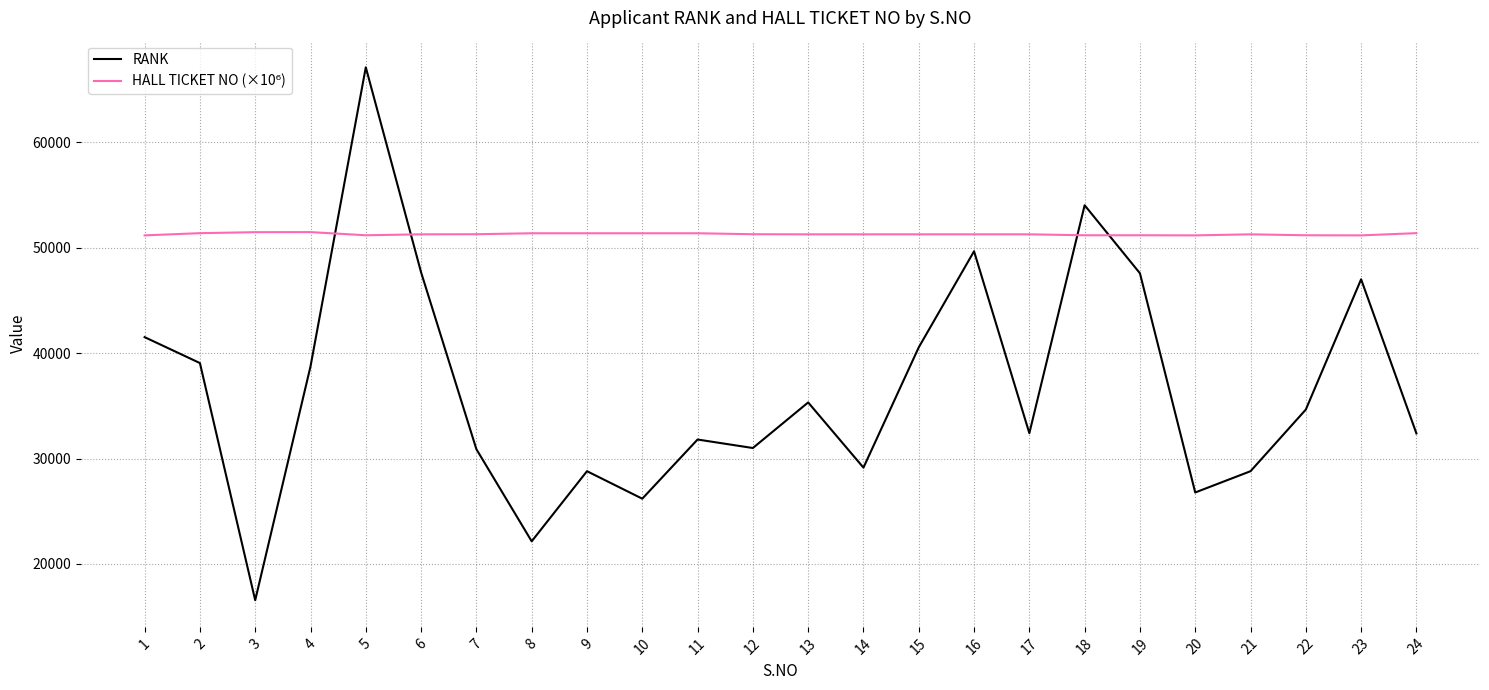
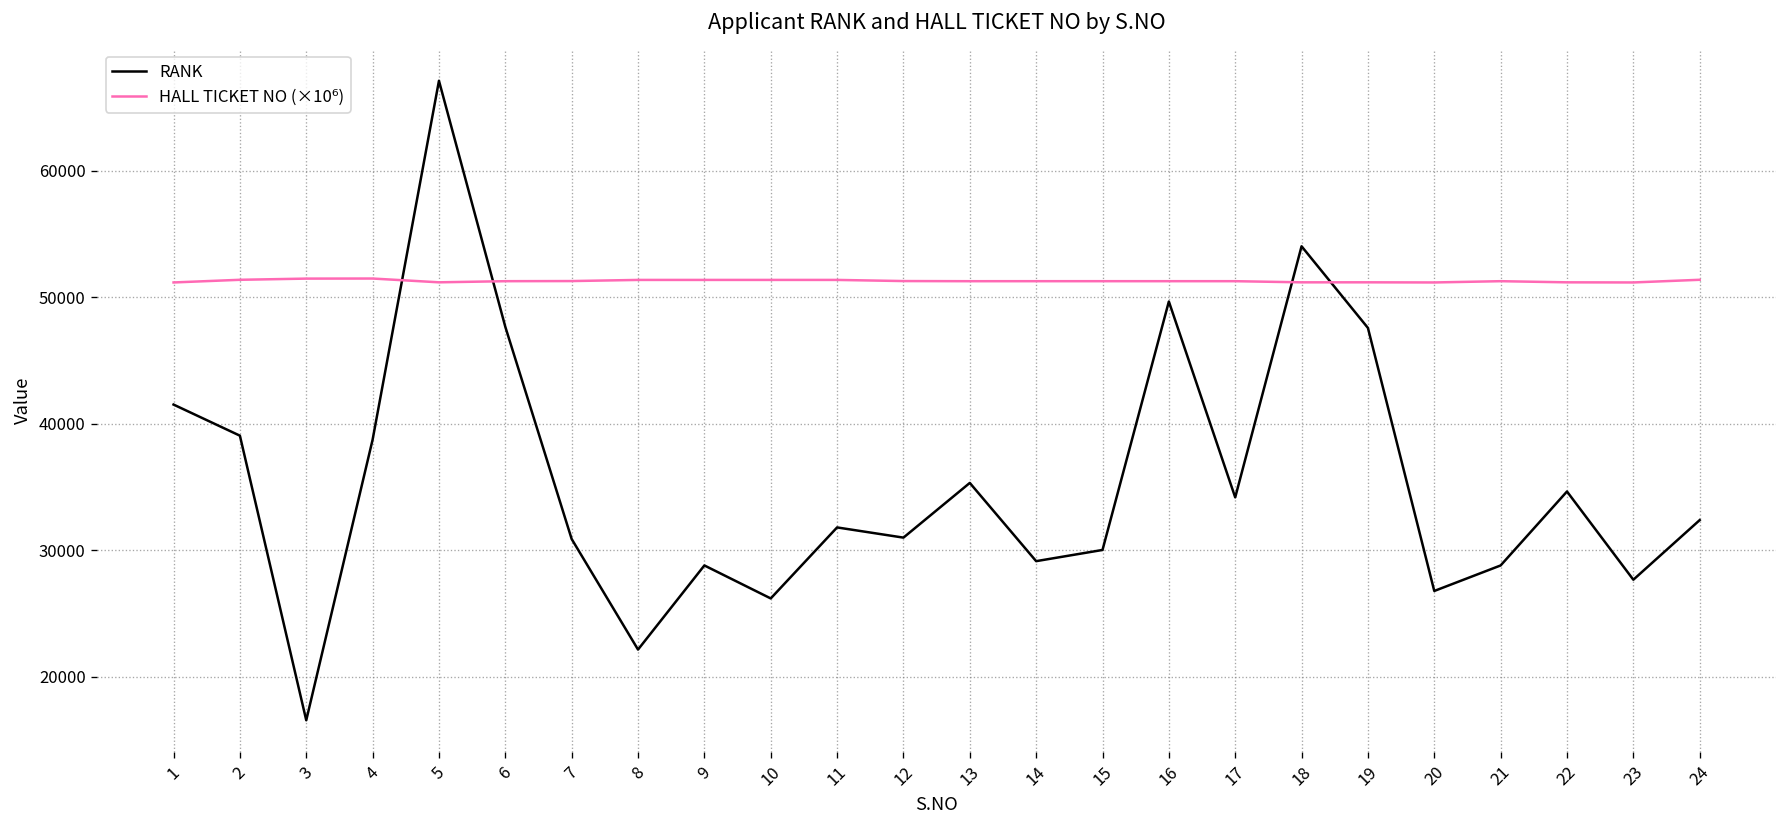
  {
    "RANK": {
      "1": 41500,
      "2": 39100,
      "3": 16600,
      "4": 38700,
      "5": 67100,
      "6": 47700,
      "7": 30900,
      "8": 22200,
      "9": 28800,
      "10": 26200,
      "11": 31800,
      "12": 31000,
      "13": 35300,
      "14": 29100,
-     "15": 40500,
+     "15": 30000,
      "16": 49700,
-     "17": 32400,
+     "17": 34200,
      "18": 54000,
      "19": 47600,
      "20": 26800,
      "21": 28800,
      "22": 34600,
-     "23": 47000,
+     "23": 27700,
      "24": 32400
    },
    "HALL TICKET NO (×10⁶)": {
      "1": 51200,
      "2": 51400,
      "3": 51500,
      "4": 51500,
      "5": 51200,
      "6": 51300,
      "7": 51300,
      "8": 51400,
      "9": 51400,
      "10": 51400,
      "11": 51400,
      "12": 51300,
      "13": 51300,
      "14": 51300,
      "15": 51300,
      "16": 51300,
      "17": 51300,
      "18": 51200,
      "19": 51200,
      "20": 51200,
      "21": 51300,
      "22": 51200,
      "23": 51200,
      "24": 51400
    }
  }
